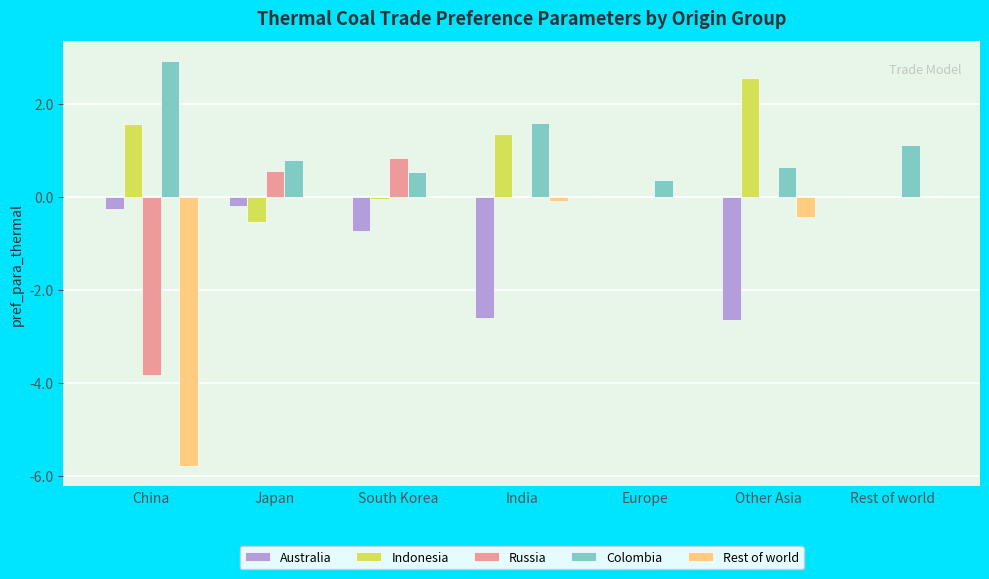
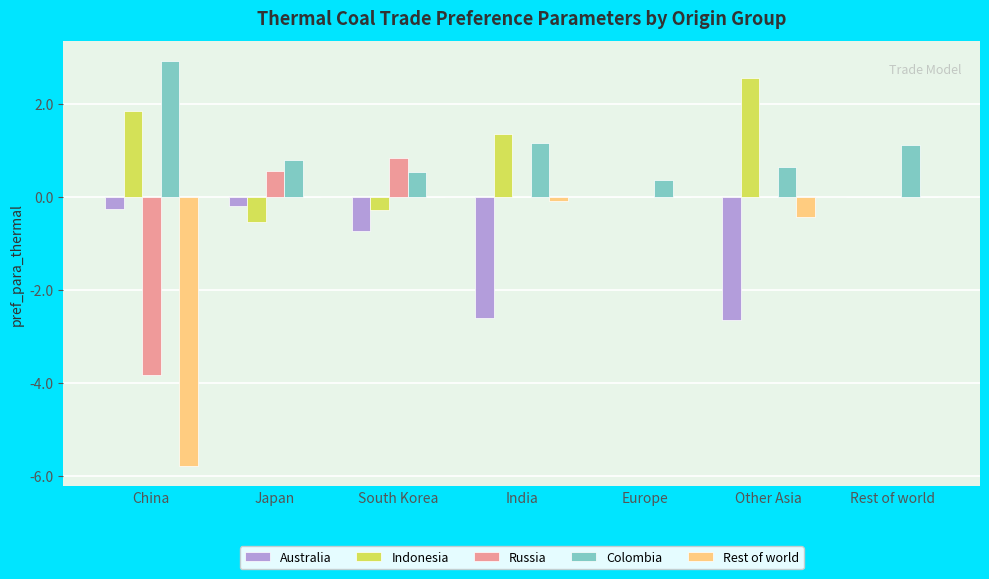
  {
    "Australia": {
      "China": -0.3,
      "Japan": -0.2,
      "South Korea": -0.7,
      "India": -2.6,
      "Europe": 0.0,
      "Other Asia": -2.7,
      "Rest of world": 0.0
    },
    "Indonesia": {
-     "China": 1.6,
+     "China": 1.9,
      "Japan": -0.5,
-     "South Korea": -0.1,
+     "South Korea": -0.3,
      "India": 1.3,
      "Europe": 0.0,
      "Other Asia": 2.6,
      "Rest of world": 0.0
    },
    "Colombia": {
      "China": 2.9,
      "Japan": 0.8,
      "South Korea": 0.5,
-     "India": 1.6,
+     "India": 1.2,
      "Europe": 0.4,
      "Other Asia": 0.6,
      "Rest of world": 1.1
    }
  }
